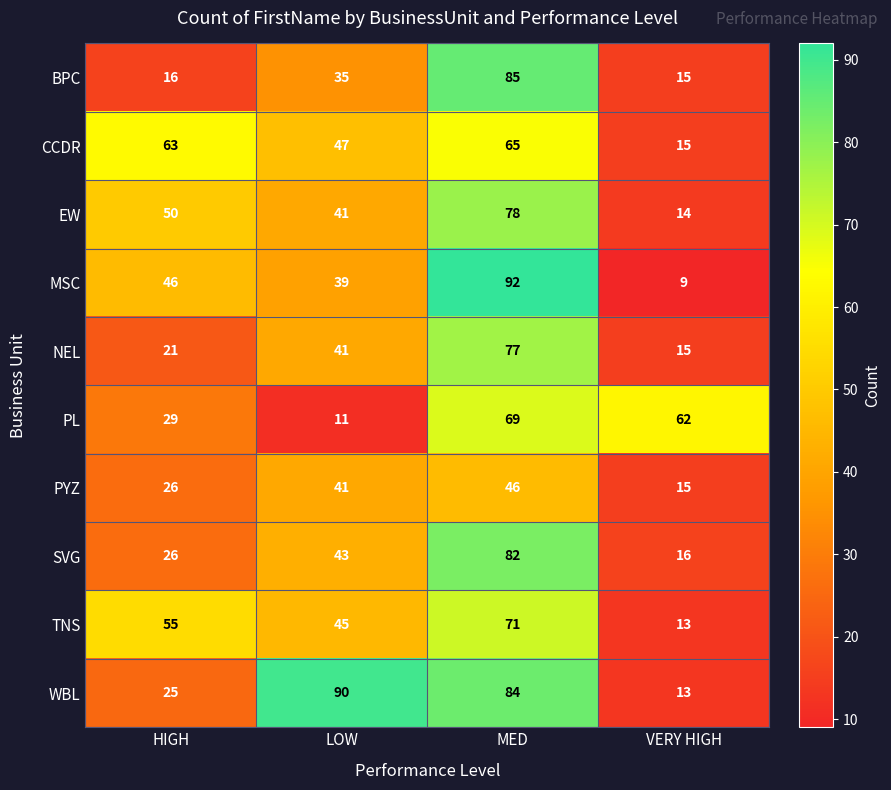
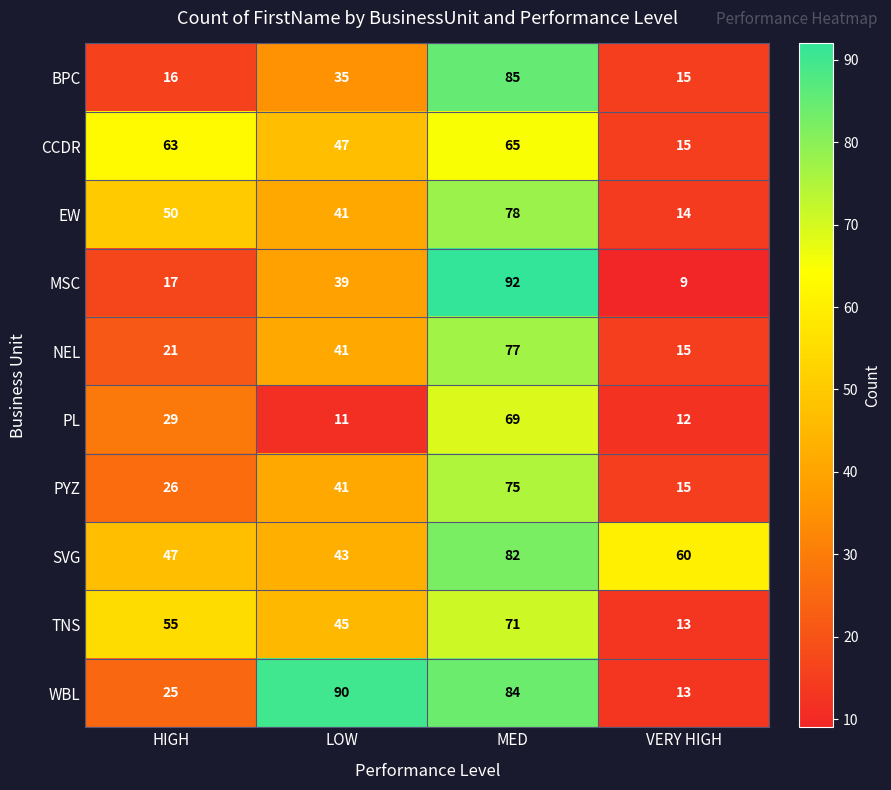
  {
    "BPC": {
      "HIGH": 16,
      "LOW": 35,
      "MED": 85,
      "VERY HIGH": 15
    },
    "CCDR": {
      "HIGH": 63,
      "LOW": 47,
      "MED": 65,
      "VERY HIGH": 15
    },
    "EW": {
      "HIGH": 50,
      "LOW": 41,
      "MED": 78,
      "VERY HIGH": 14
    },
    "MSC": {
-     "HIGH": 46,
+     "HIGH": 17,
      "LOW": 39,
      "MED": 92,
      "VERY HIGH": 9
    },
    "NEL": {
      "HIGH": 21,
      "LOW": 41,
      "MED": 77,
      "VERY HIGH": 15
    },
    "PL": {
      "HIGH": 29,
      "LOW": 11,
      "MED": 69,
-     "VERY HIGH": 62
+     "VERY HIGH": 12
    },
    "PYZ": {
      "HIGH": 26,
      "LOW": 41,
-     "MED": 46,
+     "MED": 75,
      "VERY HIGH": 15
    },
    "SVG": {
-     "HIGH": 26,
+     "HIGH": 47,
      "LOW": 43,
      "MED": 82,
-     "VERY HIGH": 16
+     "VERY HIGH": 60
    },
    "TNS": {
      "HIGH": 55,
      "LOW": 45,
      "MED": 71,
      "VERY HIGH": 13
    },
    "WBL": {
      "HIGH": 25,
      "LOW": 90,
      "MED": 84,
      "VERY HIGH": 13
    }
  }
